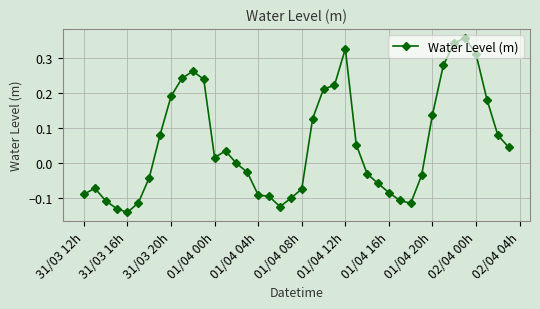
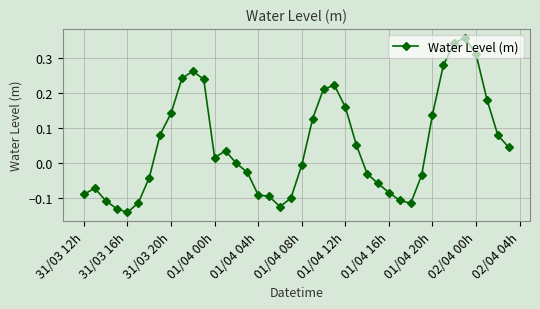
  {
    "31/03 12h": -0.09,
    "31/03 16h": -0.14,
-   "31/03 20h": 0.19,
+   "31/03 20h": 0.14,
    "01/04 00h": 0.02,
    "01/04 04h": -0.09,
-   "01/04 08h": -0.08,
-   "01/04 12h": 0.33,
+   "01/04 08h": -0.01,
+   "01/04 12h": 0.16,
    "01/04 16h": -0.09,
    "01/04 20h": 0.14
  }
